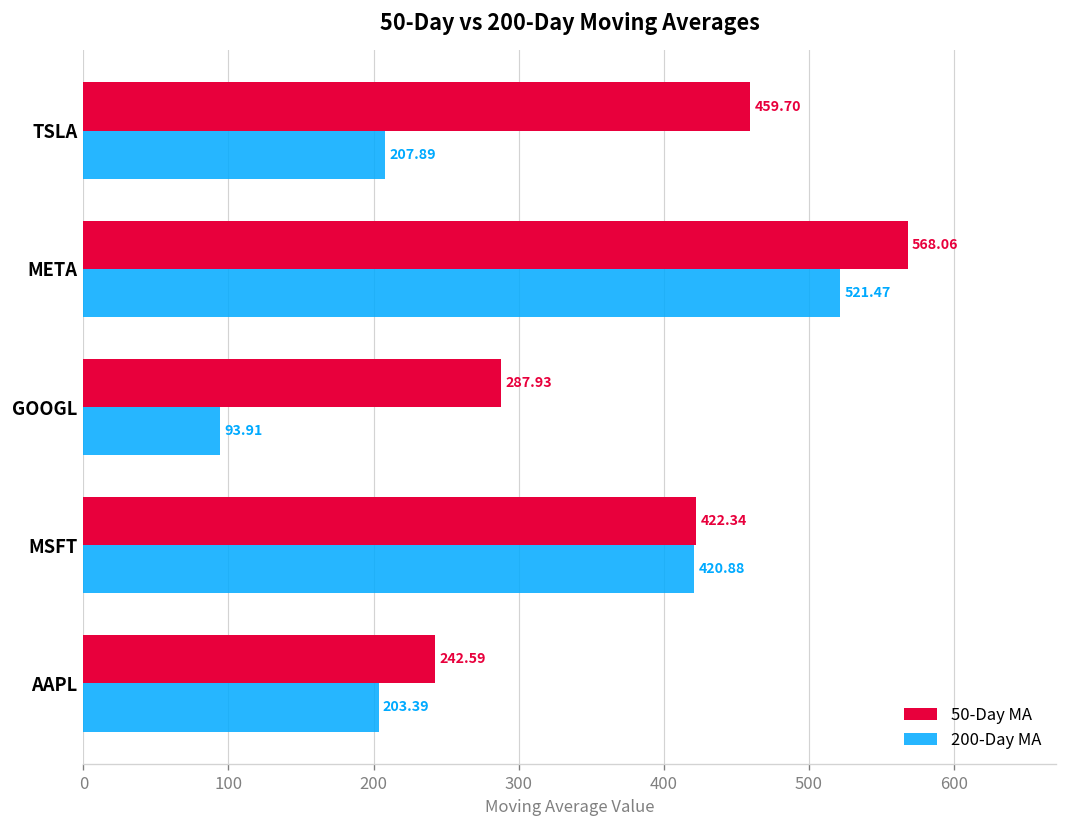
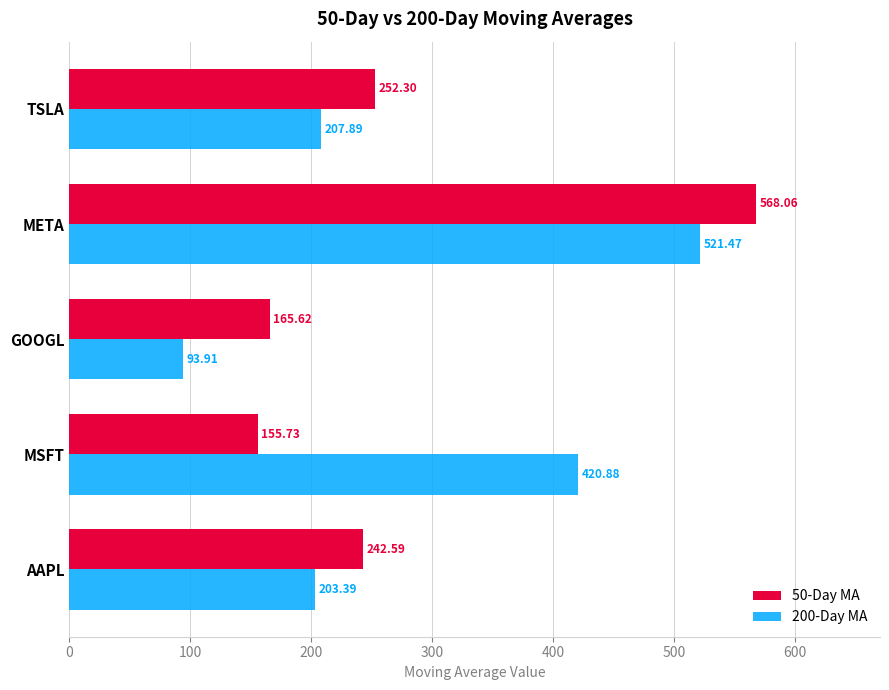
  {
    "50-Day MA": {
-     "TSLA": 459.70,
+     "TSLA": 252.30,
      "META": 568.06,
-     "GOOGL": 287.93,
-     "MSFT": 422.34,
+     "GOOGL": 165.62,
+     "MSFT": 155.73,
      "AAPL": 242.59
    },
    "200-Day MA": {
      "TSLA": 207.89,
      "META": 521.47,
      "GOOGL": 93.91,
      "MSFT": 420.88,
      "AAPL": 203.39
    }
  }
